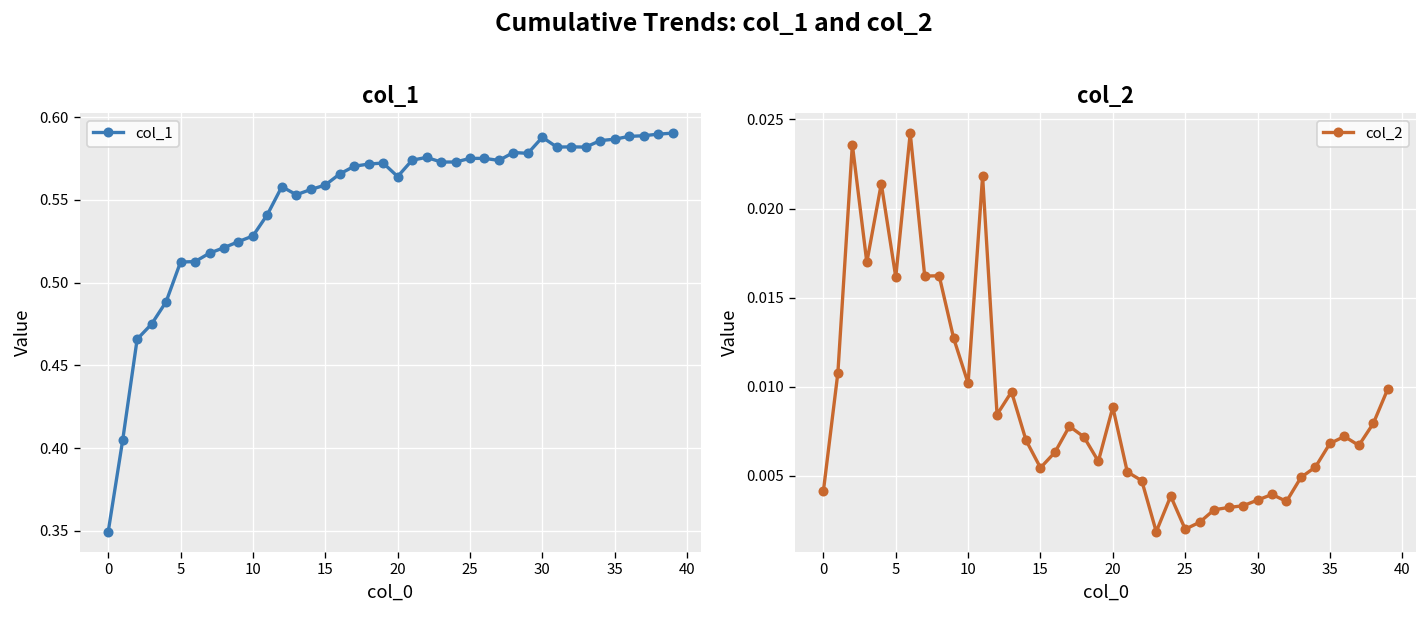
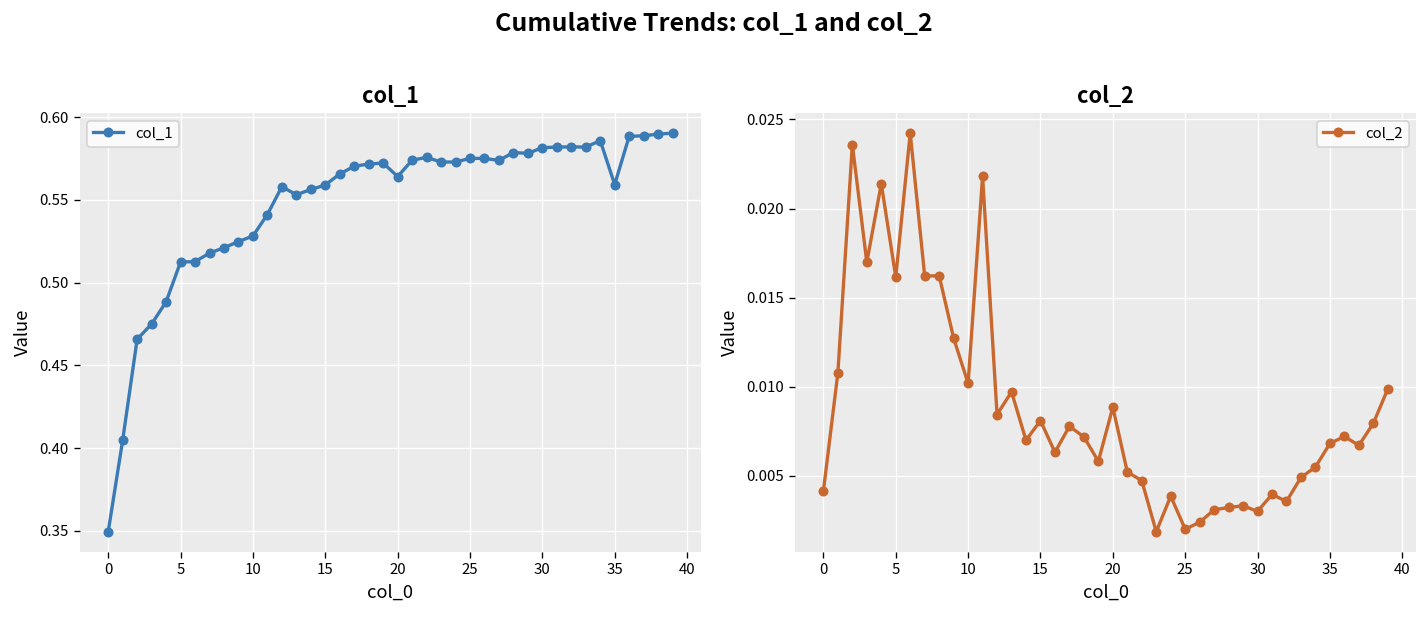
  {
    "col_1": {
      "0": 0.350,
      "5": 0.512,
      "10": 0.528,
      "15": 0.559,
      "20": 0.564,
      "25": 0.575,
-     "30": 0.588,
-     "35": 0.587
+     "30": 0.582,
+     "35": 0.559
    },
    "col_2": {
      "0": 0.0041,
      "5": 0.0161,
      "10": 0.0102,
-     "15": 0.0054,
+     "15": 0.0081,
      "20": 0.0088,
      "25": 0.0020,
-     "30": 0.0036,
+     "30": 0.0030,
      "35": 0.0068
    }
  }
